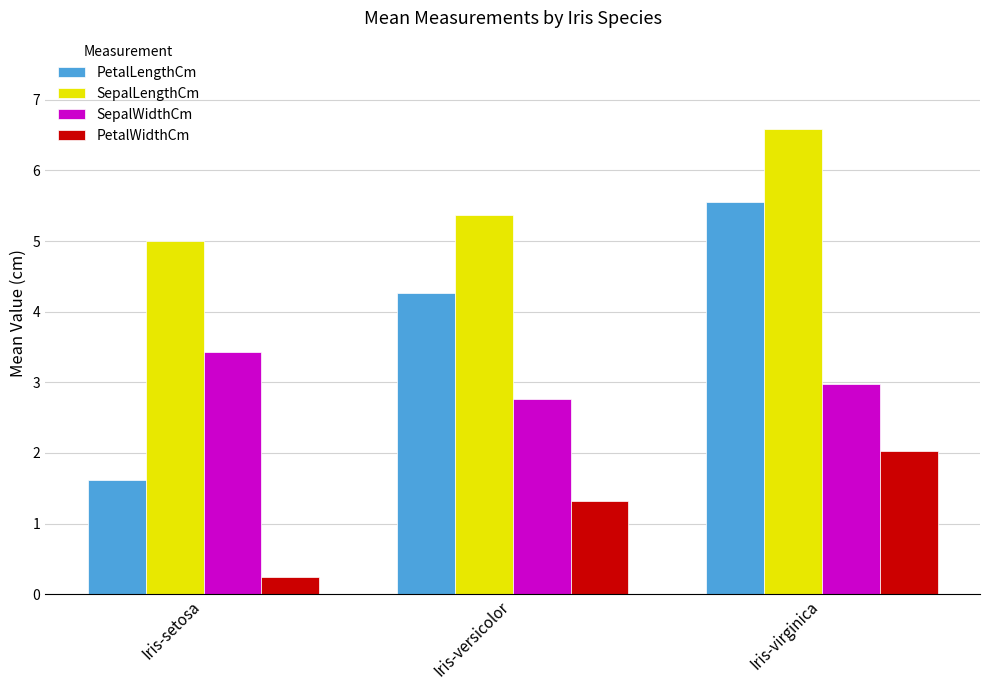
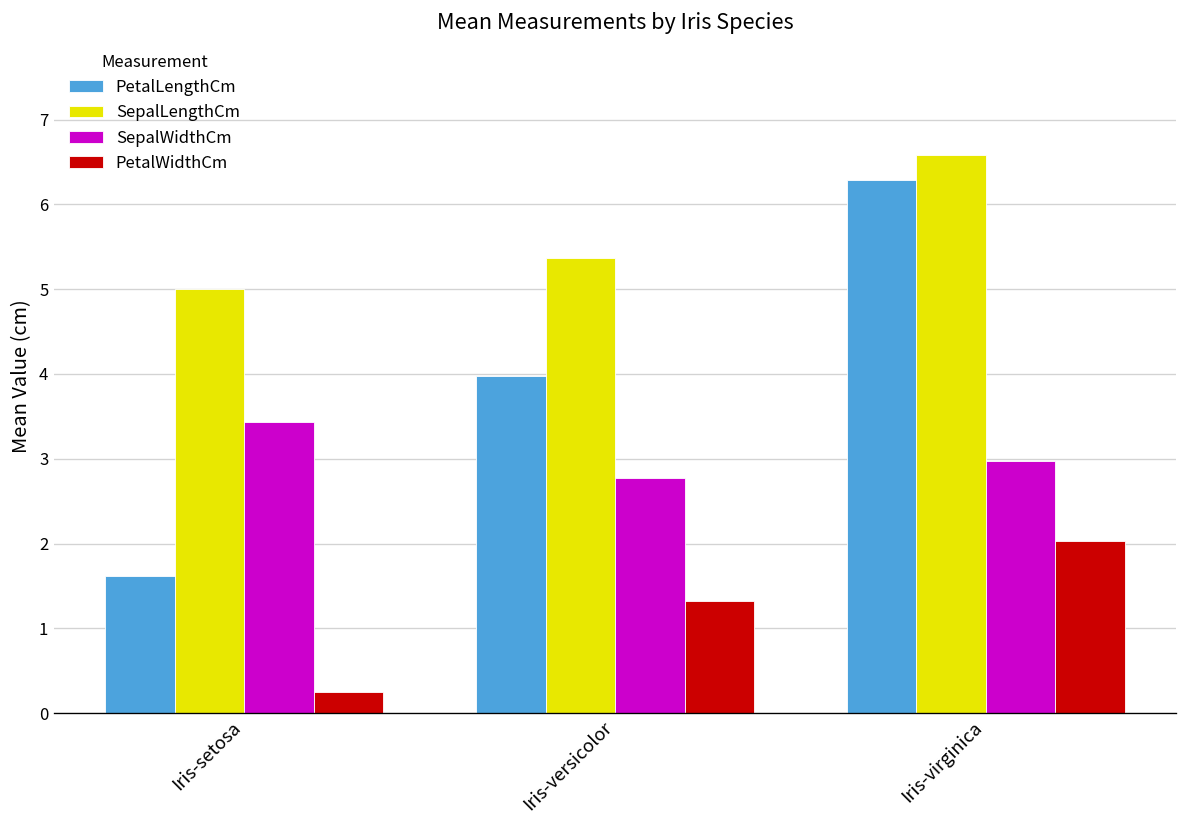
  {
    "PetalLengthCm": {
      "Iris-setosa": 1.6,
-     "Iris-versicolor": 4.3,
-     "Iris-virginica": 5.6
+     "Iris-versicolor": 4.0,
+     "Iris-virginica": 6.3
    },
    "SepalLengthCm": {
      "Iris-setosa": 5.0,
      "Iris-versicolor": 5.4,
      "Iris-virginica": 6.6
    },
    "SepalWidthCm": {
      "Iris-setosa": 3.4,
      "Iris-versicolor": 2.8,
      "Iris-virginica": 3.0
    },
    "PetalWidthCm": {
      "Iris-setosa": 0.2,
      "Iris-versicolor": 1.3,
      "Iris-virginica": 2.0
    }
  }
